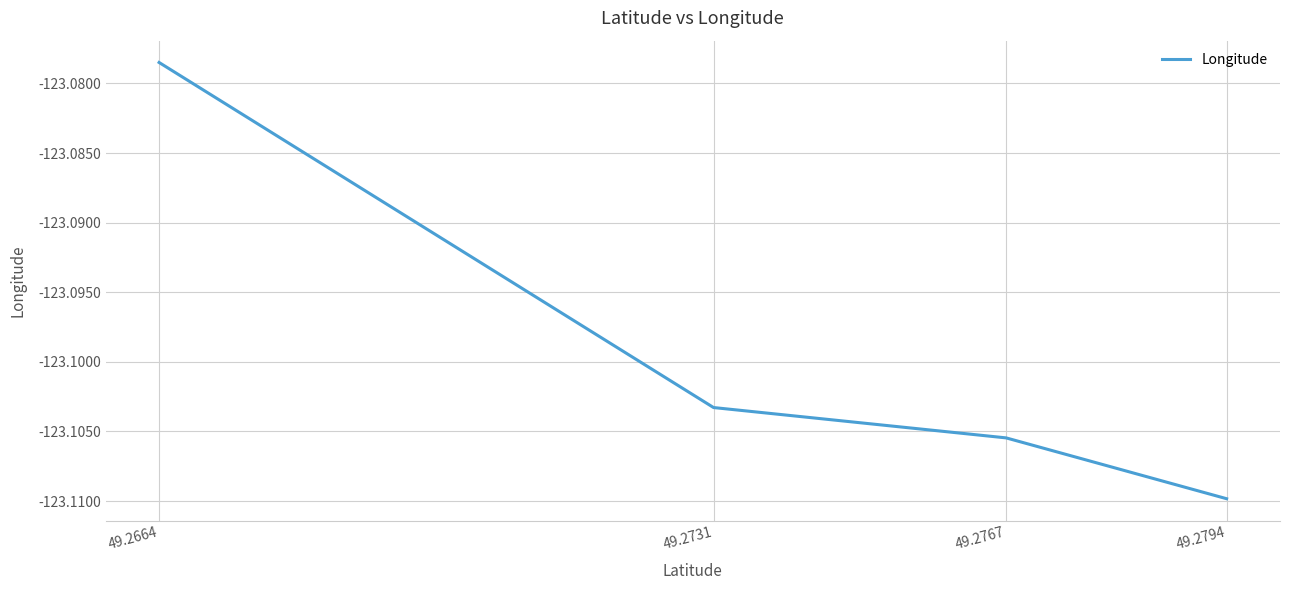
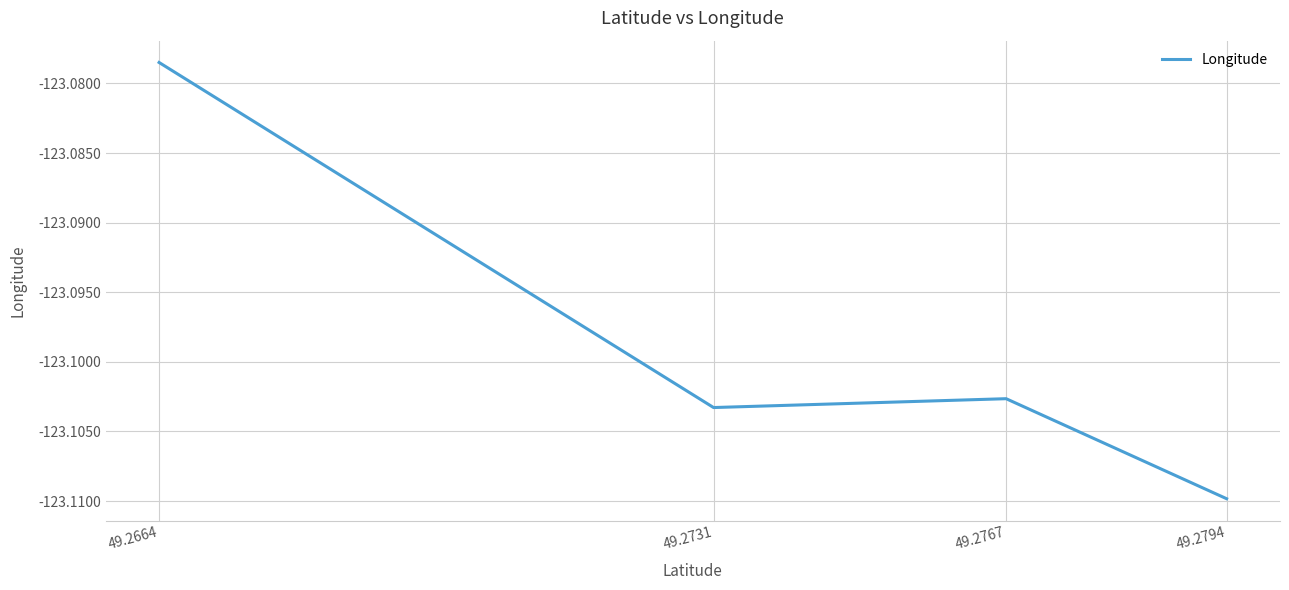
  {
    "49.2664": -123.0785,
    "49.2731": -123.1033,
-   "49.2767": -123.1055,
+   "49.2767": -123.1026,
    "49.2794": -123.1098
  }
